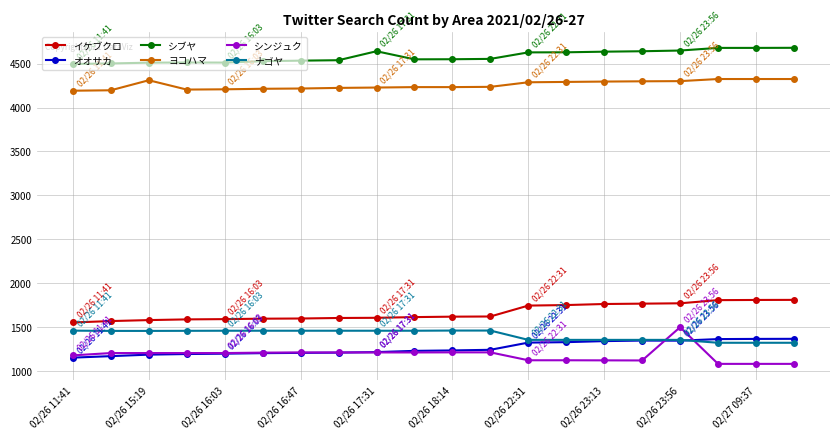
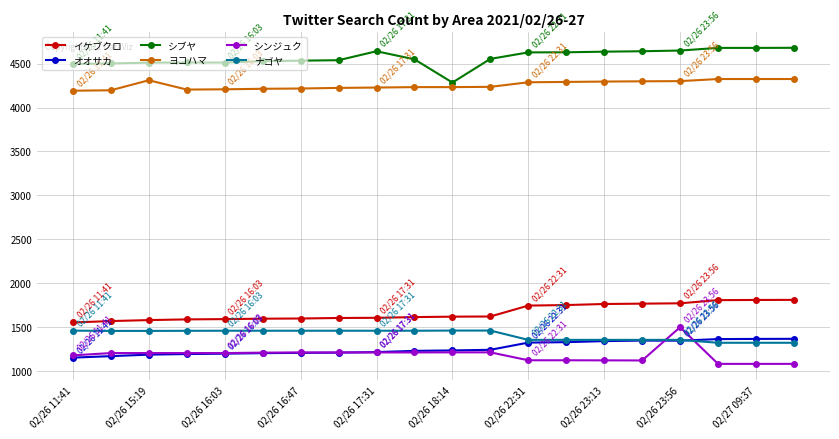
  {
    "イケブクロ": {
      "02/26 11:41": 1600,
      "02/26 15:19": 1600,
      "02/26 16:03": 1600,
      "02/26 16:47": 1600,
      "02/26 17:31": 1600,
      "02/26 18:14": 1600,
      "02/26 22:31": 1700,
      "02/26 23:13": 1800,
      "02/26 23:56": 1800,
      "02/27 09:37": 1800
    },
    "オオサカ": {
      "02/26 22:31": 1300,
      "02/27 09:37": 1400
    },
    "シブヤ": {
-     "02/26 18:14": 4500,
+     "02/26 18:14": 4300,
      "02/26 22:31": 4600,
      "02/26 23:13": 4600,
      "02/26 23:56": 4600,
      "02/27 09:37": 4700
    },
    "ヨコハマ": {
      "02/26 11:41": 4200,
      "02/26 15:19": 4300,
      "02/26 16:03": 4200,
      "02/26 16:47": 4200,
      "02/26 17:31": 4200,
      "02/26 18:14": 4200,
      "02/26 22:31": 4300,
      "02/26 23:13": 4300,
      "02/26 23:56": 4300,
      "02/27 09:37": 4300
    },
    "シンジュク": {
      "02/26 22:31": 1100,
      "02/26 23:13": 1100,
      "02/26 23:56": 1500,
      "02/27 09:37": 1100
    },
    "ナゴヤ": {
      "02/26 11:41": 1500,
      "02/26 15:19": 1500,
      "02/26 16:03": 1500,
      "02/26 16:47": 1500,
      "02/26 17:31": 1500,
      "02/26 18:14": 1500,
      "02/26 22:31": 1400,
      "02/27 09:37": 1300
    }
  }
